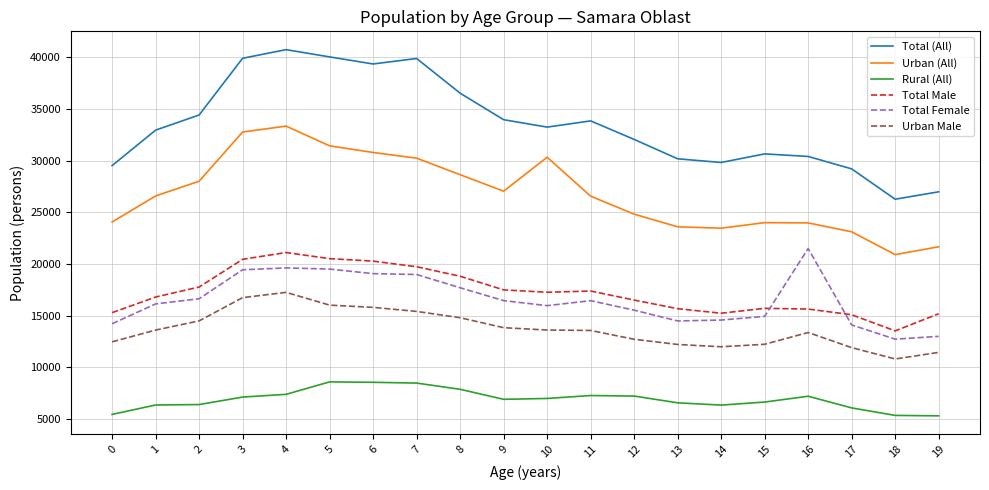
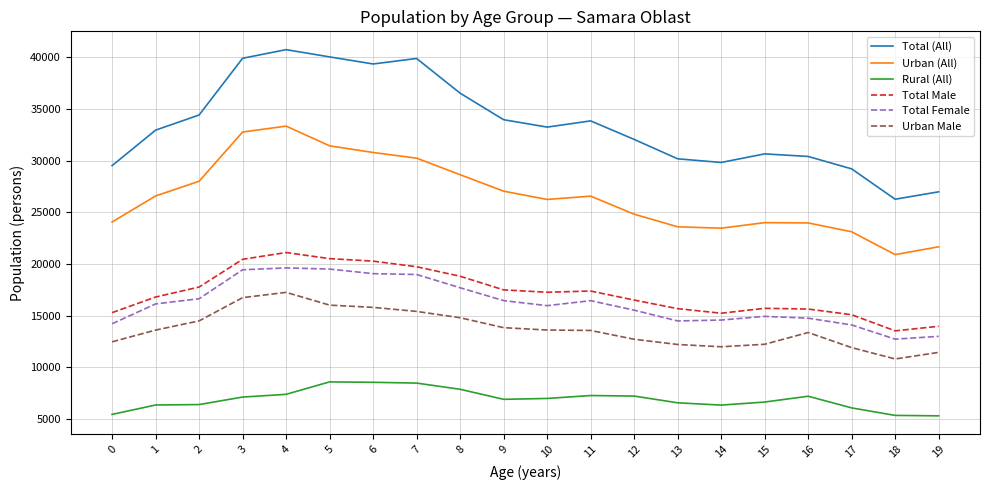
  {
    "Total (All)": {
      "0": 29500,
      "1": 33000,
      "2": 34400,
      "3": 39900,
      "4": 40800,
      "5": 40100,
      "6": 39400,
      "7": 39900,
      "8": 36500,
      "9": 34000,
      "10": 33300,
      "11": 33900,
      "12": 32100,
      "13": 30200,
      "14": 29800,
      "15": 30700,
      "16": 30400,
      "17": 29200,
      "18": 26300,
      "19": 27000
    },
    "Urban (All)": {
      "0": 24100,
      "1": 26600,
      "2": 28000,
      "3": 32800,
      "4": 33400,
      "5": 31400,
      "6": 30800,
      "7": 30300,
      "8": 28700,
      "9": 27100,
-     "10": 30300,
+     "10": 26300,
      "11": 26600,
      "12": 24800,
      "13": 23600,
      "14": 23500,
      "15": 24000,
      "16": 24000,
      "17": 23100,
      "18": 20900,
      "19": 21700
    },
    "Rural (All)": {
      "0": 5500,
      "1": 6400,
      "2": 6400,
      "3": 7100,
      "4": 7400,
      "5": 8600,
      "6": 8600,
      "7": 8500,
      "8": 7900,
      "9": 6900,
      "10": 7000,
      "11": 7300,
      "12": 7200,
      "13": 6600,
      "14": 6400,
      "15": 6700,
      "16": 7200,
      "17": 6100,
      "18": 5400,
      "19": 5300
    },
    "Total Male": {
      "0": 15300,
      "1": 16800,
      "2": 17800,
      "3": 20500,
      "4": 21100,
      "5": 20500,
      "6": 20300,
      "7": 19700,
      "8": 18800,
      "9": 17500,
      "10": 17300,
      "11": 17400,
      "12": 16500,
      "13": 15700,
      "14": 15200,
      "15": 15700,
      "16": 15700,
      "17": 15100,
      "18": 13500,
-     "19": 15200
+     "19": 14000
    },
    "Total Female": {
      "0": 14200,
      "1": 16200,
      "2": 16700,
      "3": 19500,
      "4": 19600,
      "5": 19500,
      "6": 19100,
      "7": 19000,
      "8": 17700,
      "9": 16500,
      "10": 16000,
      "11": 16500,
      "12": 15500,
      "13": 14500,
      "14": 14600,
      "15": 14900,
-     "16": 21500,
+     "16": 14800,
      "17": 14100,
      "18": 12700,
      "19": 13000
    },
    "Urban Male": {
      "0": 12500,
      "1": 13600,
      "2": 14500,
      "3": 16800,
      "4": 17300,
      "5": 16000,
      "6": 15800,
      "7": 15400,
      "8": 14800,
      "9": 13900,
      "10": 13600,
      "11": 13600,
      "12": 12700,
      "13": 12200,
      "14": 12000,
      "15": 12200,
      "16": 13400,
      "17": 11900,
      "18": 10800,
      "19": 11500
    }
  }
